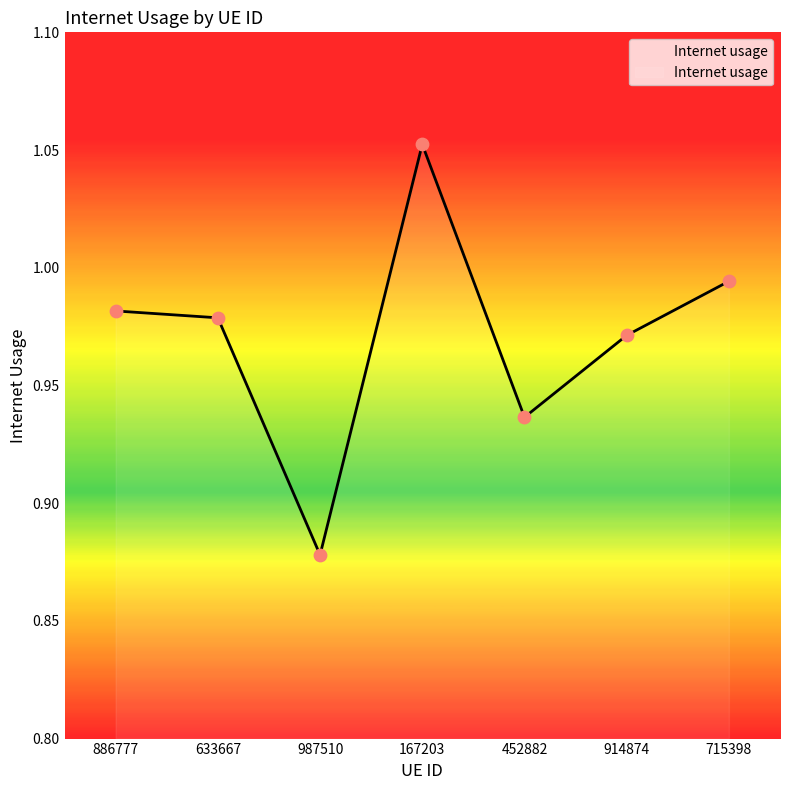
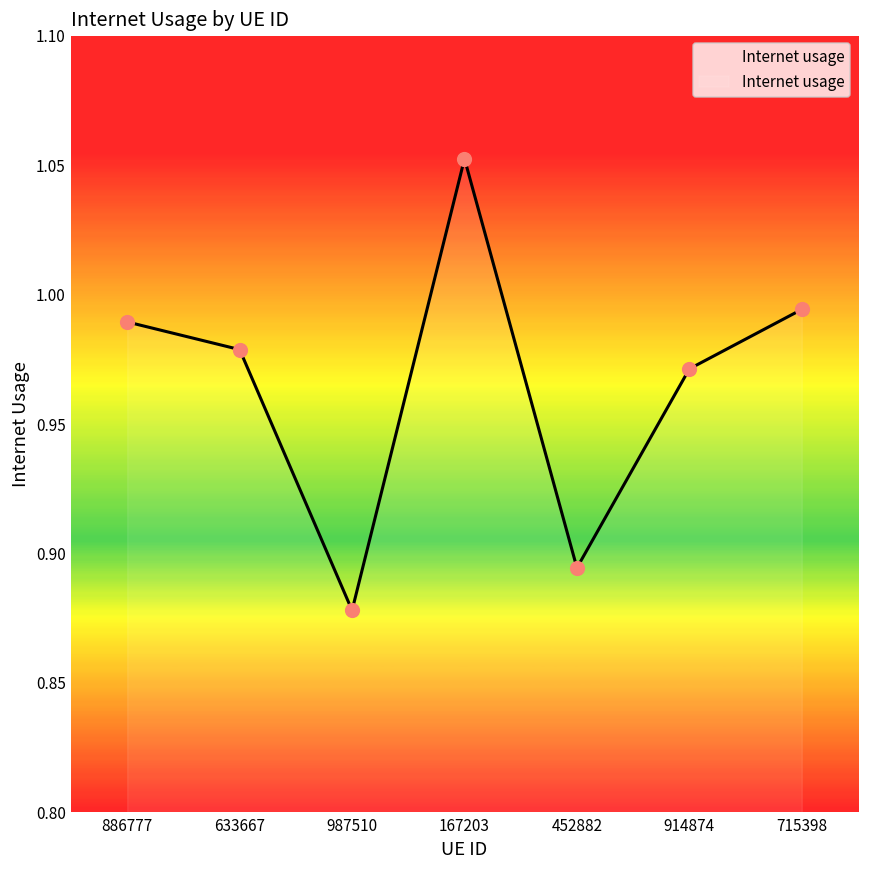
  {
-   "886777": 0.982,
+   "886777": 0.989,
    "633667": 0.979,
    "987510": 0.878,
    "167203": 1.052,
-   "452882": 0.936,
+   "452882": 0.894,
    "914874": 0.971,
    "715398": 0.994
  }
